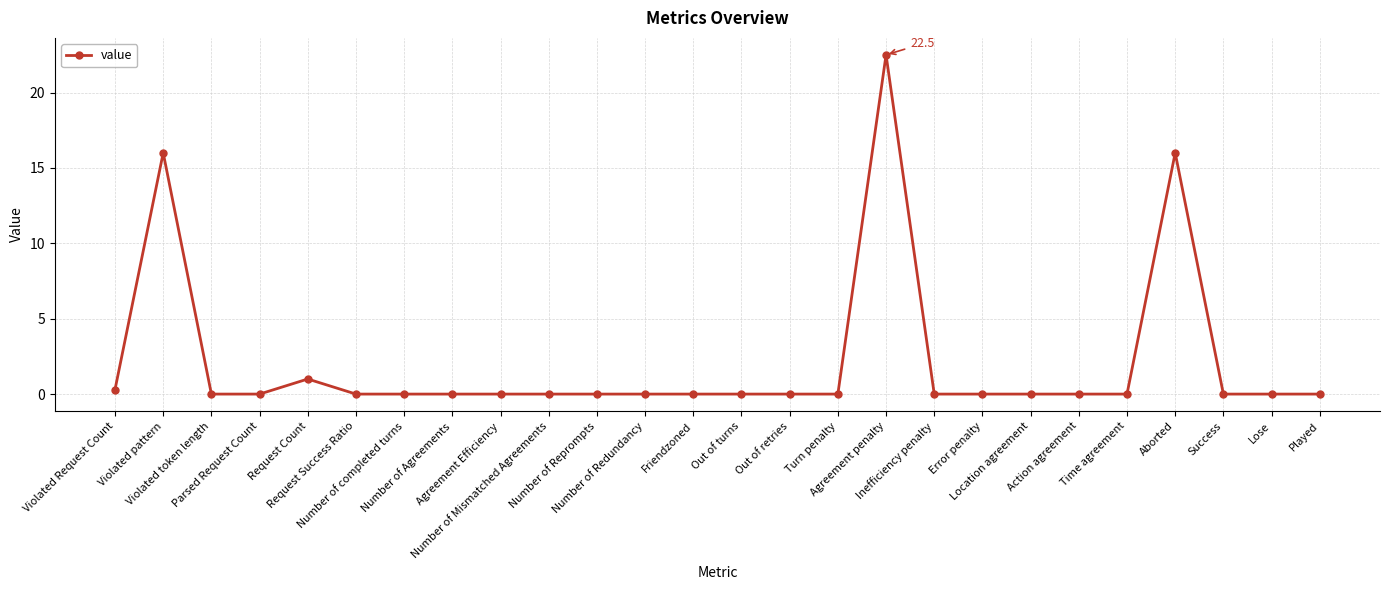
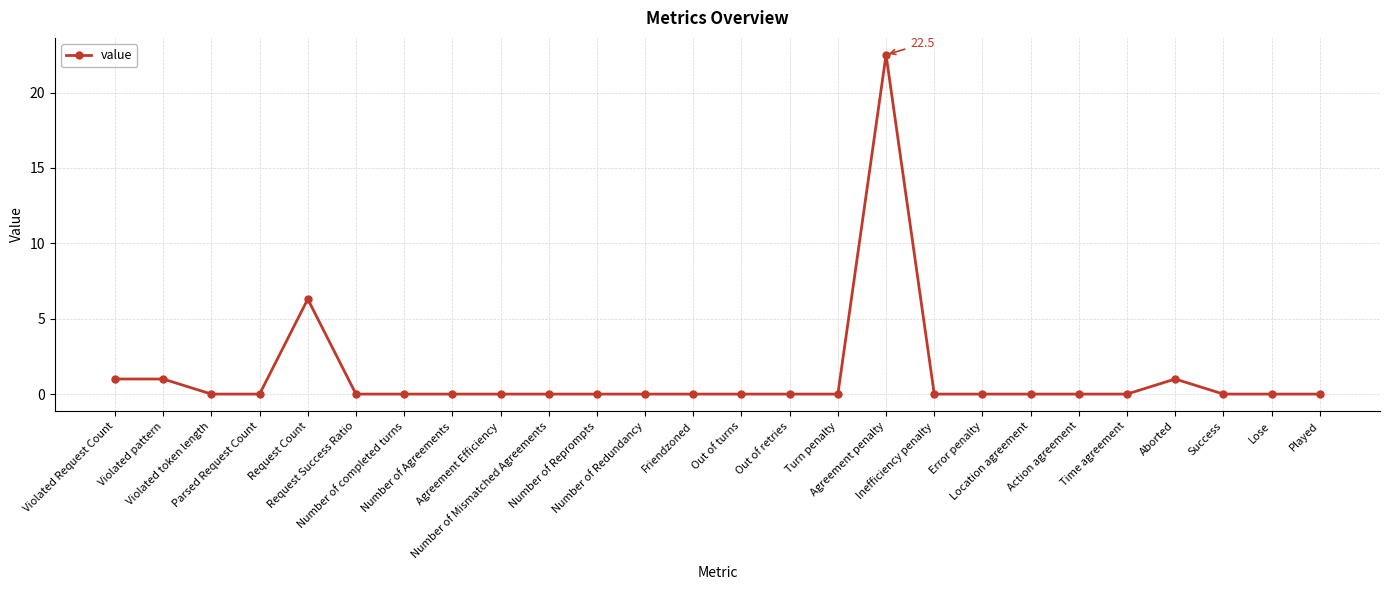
  {
-   "Violated Request Count": 0.3,
-   "Violated pattern": 16,
+   "Violated Request Count": 1.0,
+   "Violated pattern": 1,
    "Violated token length": 0.0,
    "Parsed Request Count": 0.0,
-   "Request Count": 1.0,
+   "Request Count": 6.3,
    "Request Success Ratio": 0.0,
    "Number of completed turns": 0.0,
    "Number of Agreements": 0.0,
    "Agreement Efficiency": 0.0,
    "Number of Mismatched Agreements": 0.0,
    "Number of Reprompts": 0.0,
    "Number of Redundancy": 0.0,
    "Friendzoned": 0.0,
    "Out of turns": 0.0,
    "Out of retries": 0.0,
    "Turn penalty": 0.0,
    "Inefficiency penalty": 0.0,
    "Error penalty": 0.0,
    "Location agreement": 0.0,
    "Action agreement": 0.0,
    "Time agreement": 0.0,
-   "Aborted": 16,
+   "Aborted": 1,
    "Success": 0.0,
    "Lose": 0.0,
    "Played": 0.0
  }
